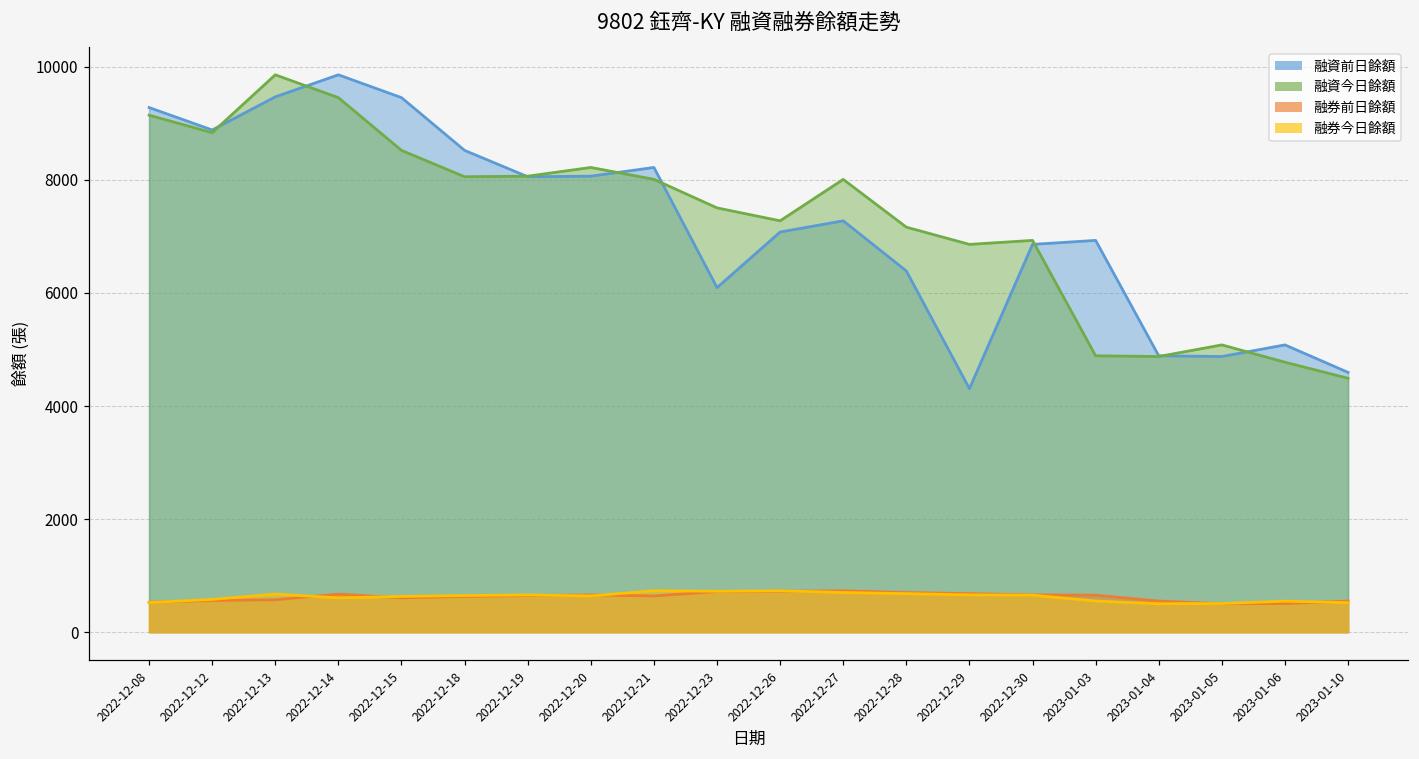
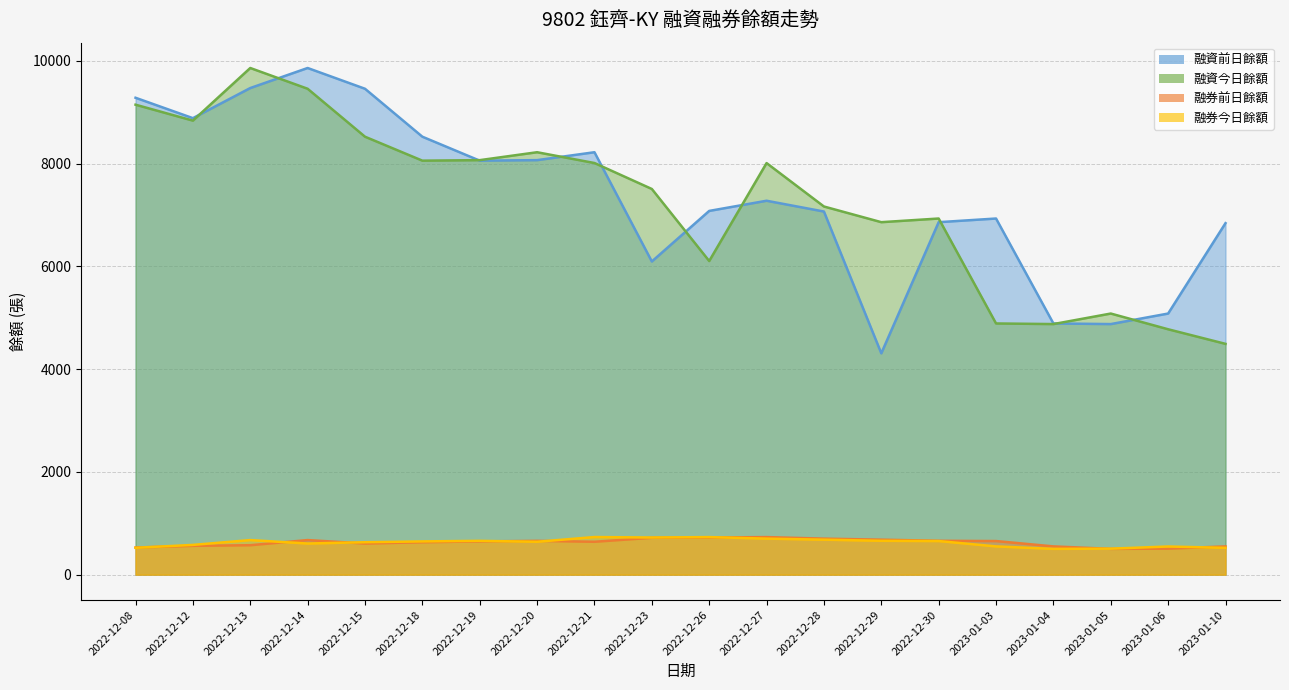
  {
    "融資前日餘額": {
      "2022-12-08": 9300,
      "2022-12-13": 9500,
      "2022-12-14": 9900,
      "2022-12-15": 9500,
      "2022-12-18": 8500,
      "2022-12-20": 8100,
      "2022-12-21": 8200,
      "2022-12-23": 6100,
      "2022-12-26": 7100,
      "2022-12-27": 7300,
-     "2022-12-28": 6400,
+     "2022-12-28": 7100,
      "2022-12-29": 4300,
      "2022-12-30": 6900,
      "2023-01-03": 6900,
      "2023-01-05": 4900,
      "2023-01-06": 5100,
-     "2023-01-10": 4600
+     "2023-01-10": 6800
    },
    "融資今日餘額": {
      "2022-12-08": 9100,
      "2022-12-13": 9900,
      "2022-12-14": 9500,
      "2022-12-15": 8500,
      "2022-12-18": 8100,
      "2022-12-20": 8200,
      "2022-12-21": 8000,
      "2022-12-23": 7500,
-     "2022-12-26": 7300,
+     "2022-12-26": 6100,
      "2022-12-27": 8000,
      "2022-12-28": 7200,
      "2022-12-29": 6900,
      "2022-12-30": 6900,
      "2023-01-03": 4900,
      "2023-01-05": 5100,
      "2023-01-06": 4800,
      "2023-01-10": 4500
    }
  }
